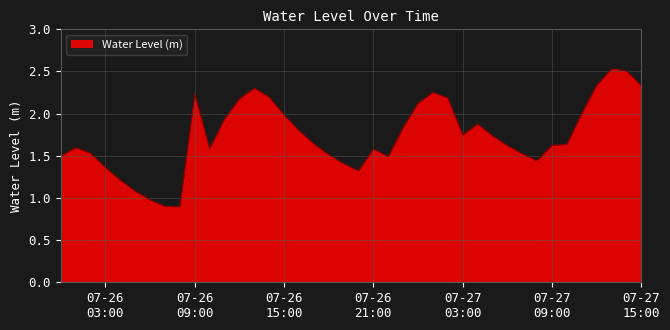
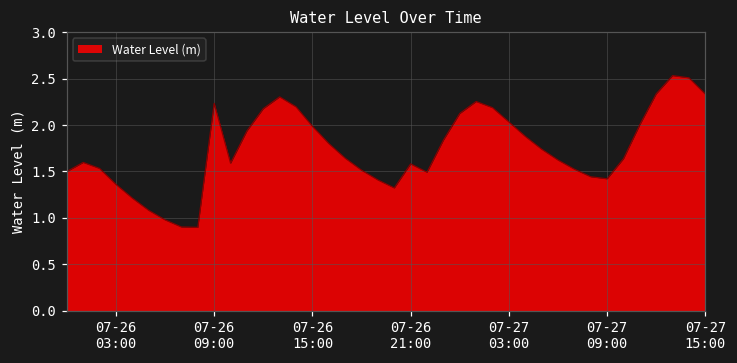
  {
    "07-26 03:00": 1.4,
    "07-26 09:00": 2.2,
    "07-26 15:00": 2.0,
    "07-26 21:00": 1.6,
-   "07-27 03:00": 1.7,
-   "07-27 09:00": 1.6,
+   "07-27 03:00": 2.0,
+   "07-27 09:00": 1.4,
    "07-27 15:00": 2.3
  }
